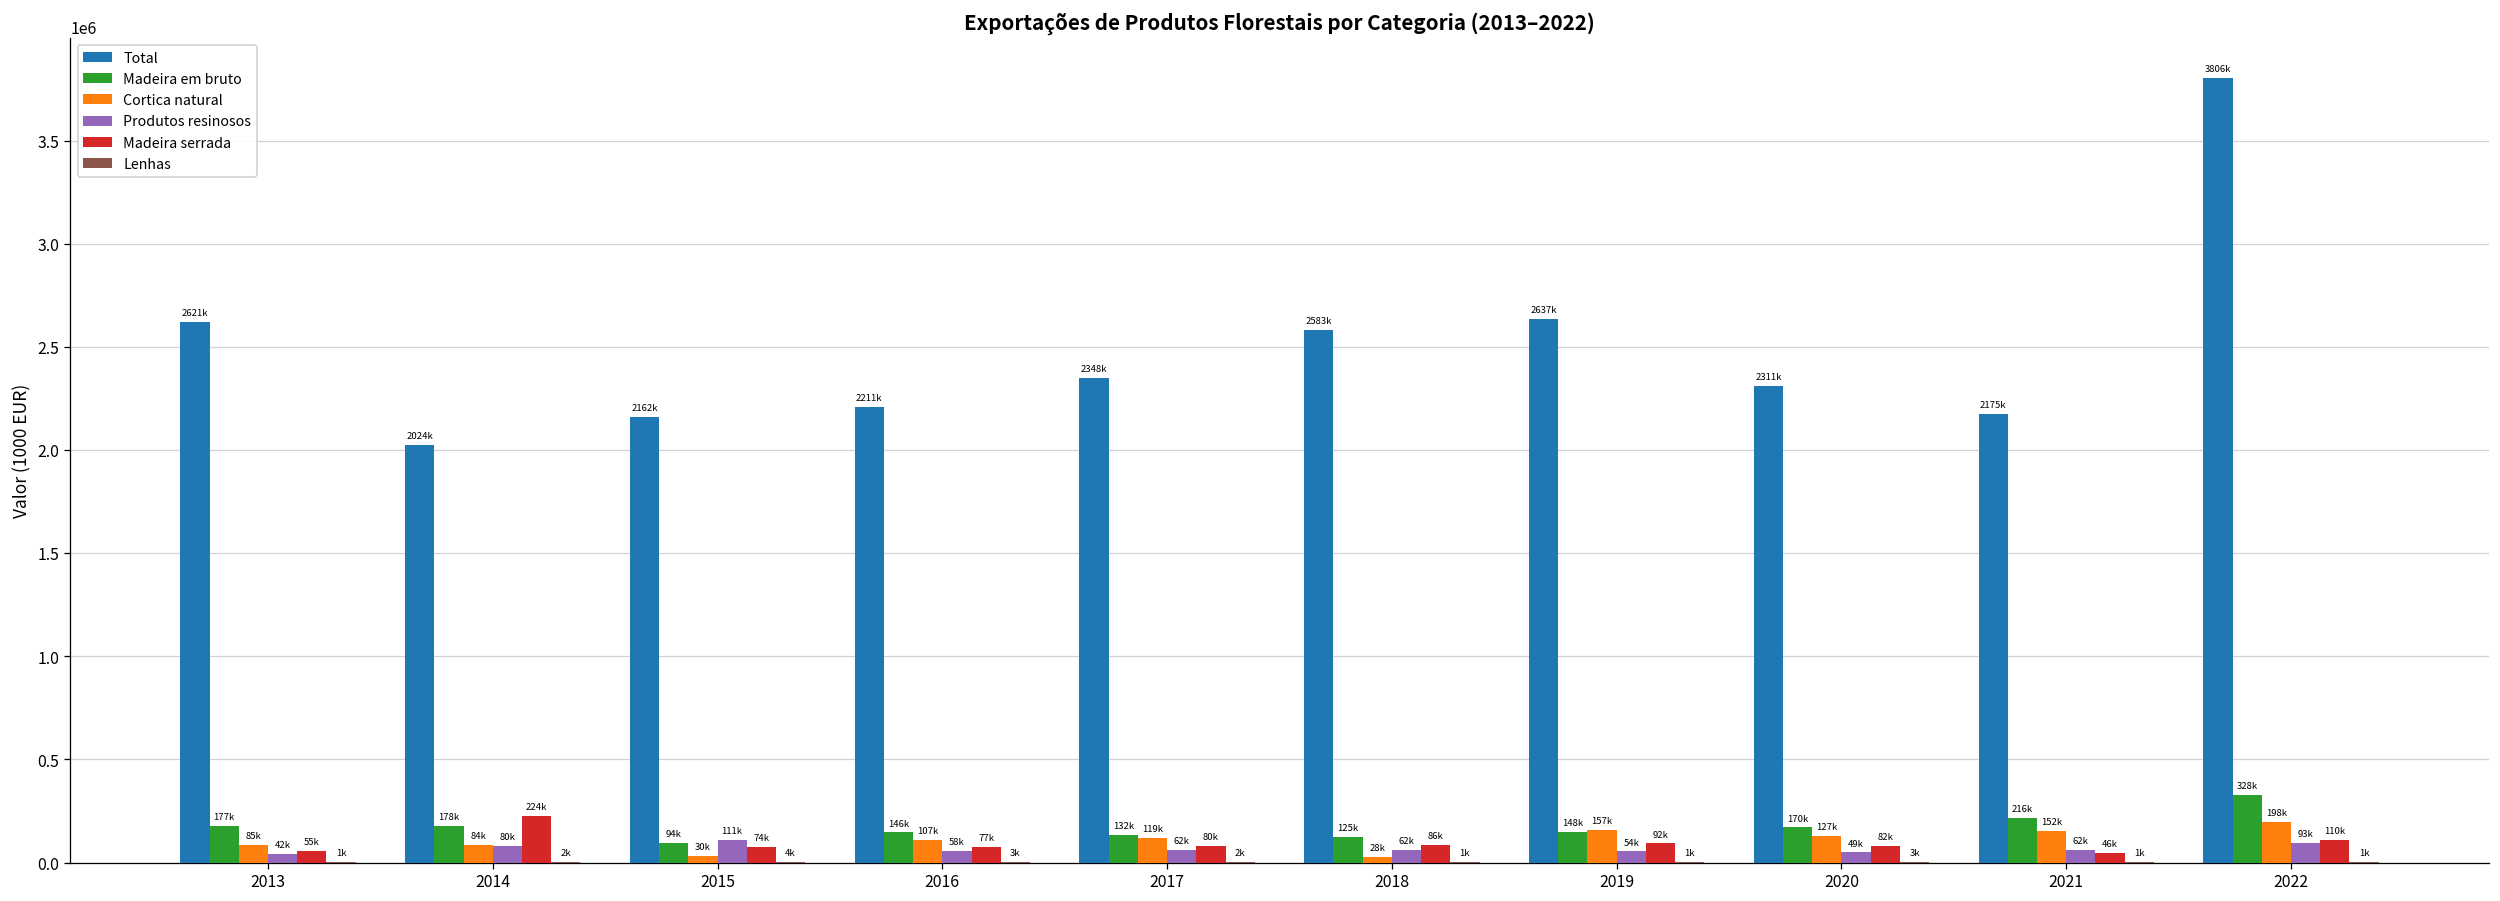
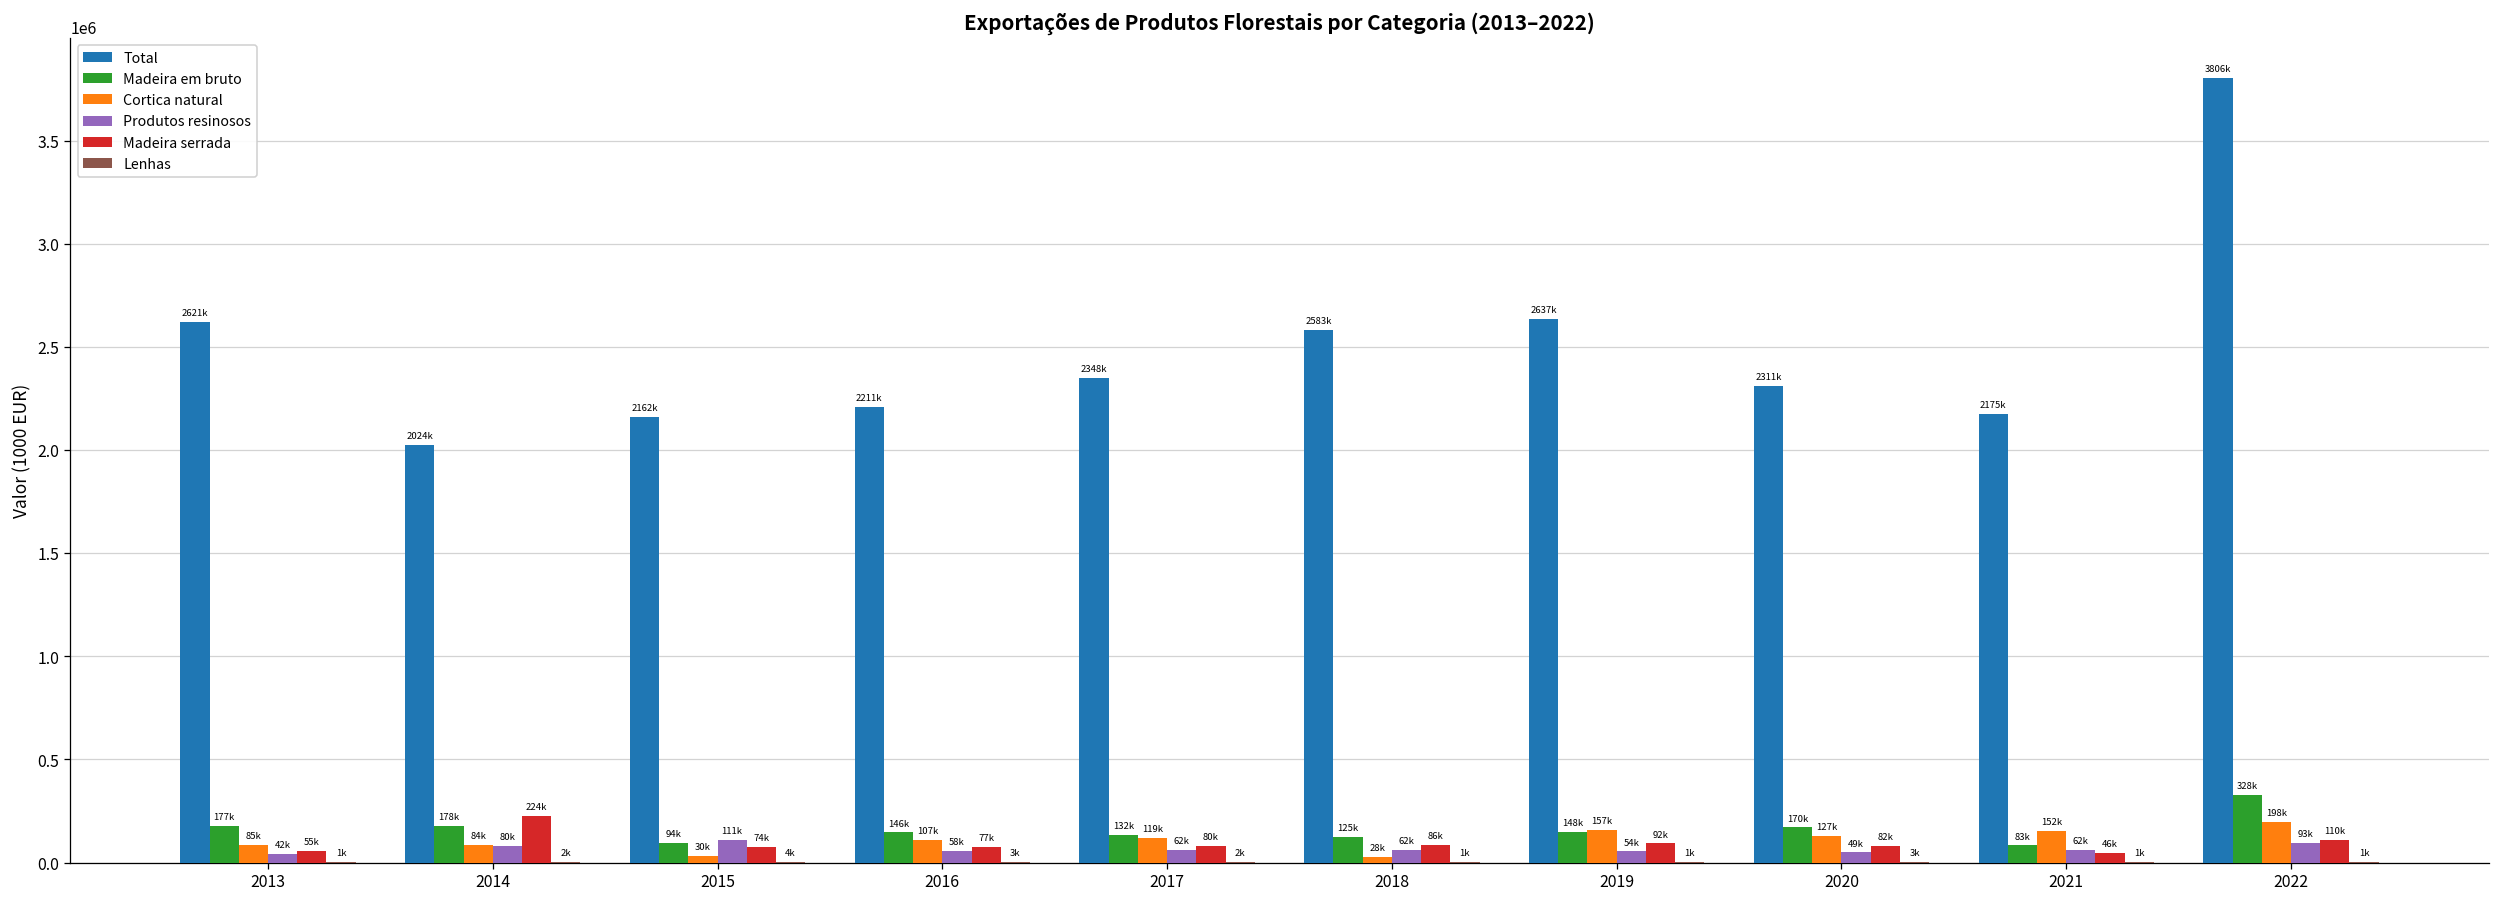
  {
    "Total": {
      "2013": "2621k",
      "2014": "2024k",
      "2015": "2162k",
      "2016": "2211k",
      "2017": "2348k",
      "2018": "2583k",
      "2019": "2637k",
      "2020": "2311k",
      "2021": "2175k",
      "2022": "3806k"
    },
    "Madeira em bruto": {
      "2013": "177k",
      "2014": "178k",
      "2015": "94k",
      "2016": "146k",
      "2017": "132k",
      "2018": "125k",
      "2019": "148k",
      "2020": "170k",
-     "2021": "216k",
+     "2021": "83k",
      "2022": "328k"
    },
    "Cortica natural": {
      "2013": "85k",
      "2014": "84k",
      "2015": "30k",
      "2016": "107k",
      "2017": "119k",
      "2018": "28k",
      "2019": "157k",
      "2020": "127k",
      "2021": "152k",
      "2022": "198k"
    },
    "Produtos resinosos": {
      "2013": "42k",
      "2014": "80k",
      "2015": "111k",
      "2016": "58k",
      "2017": "62k",
      "2018": "62k",
      "2019": "54k",
      "2020": "49k",
      "2021": "62k",
      "2022": "93k"
    },
    "Madeira serrada": {
      "2013": "55k",
      "2014": "224k",
      "2015": "74k",
      "2016": "77k",
      "2017": "80k",
      "2018": "86k",
      "2019": "92k",
      "2020": "82k",
      "2021": "46k",
      "2022": "110k"
    },
    "Lenhas": {
      "2013": "1k",
      "2014": "2k",
      "2015": "4k",
      "2016": "3k",
      "2017": "2k",
      "2018": "1k",
      "2019": "1k",
      "2020": "3k",
      "2021": "1k",
      "2022": "1k"
    }
  }
